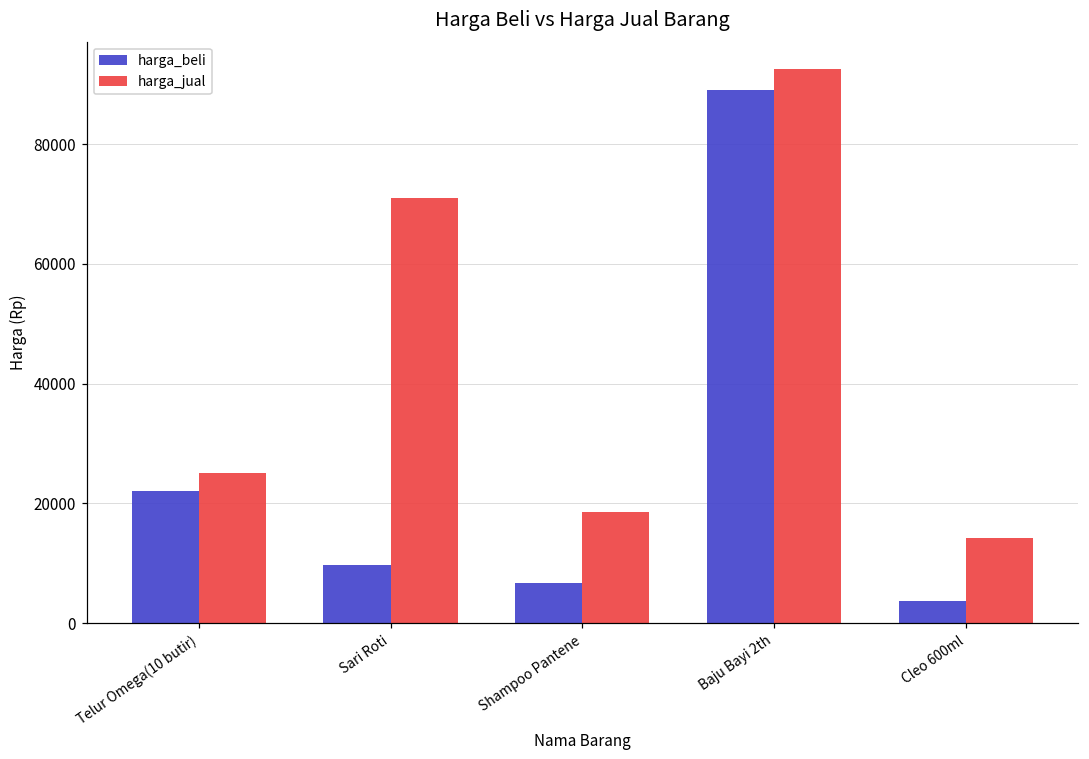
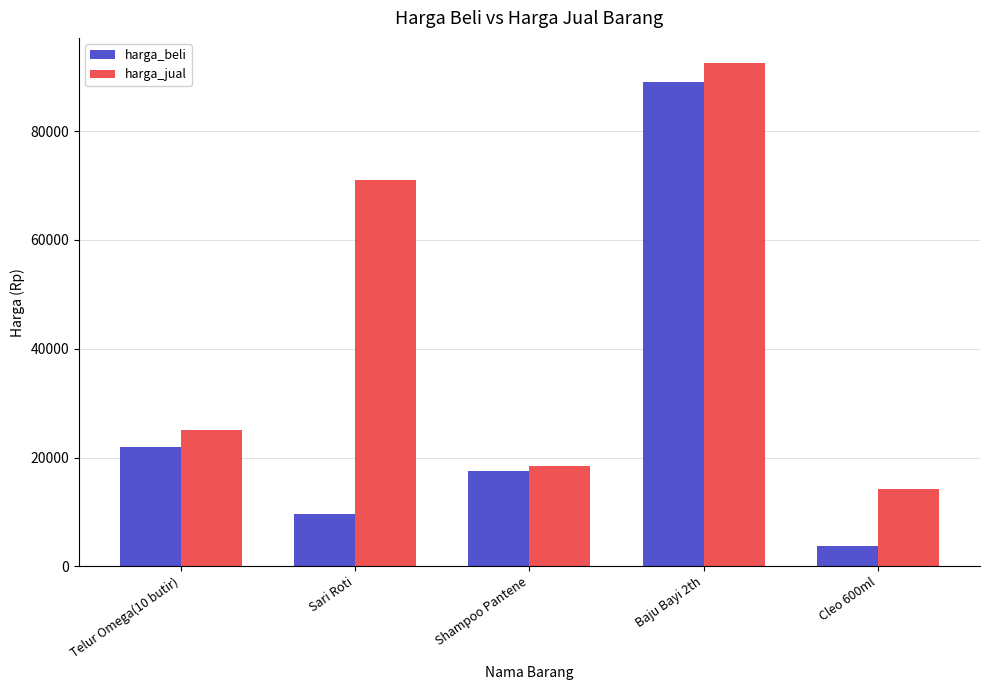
  {
    "harga_beli": {
      "Telur Omega(10 butir)": 22000,
      "Sari Roti": 10000,
-     "Shampoo Pantene": 7000,
+     "Shampoo Pantene": 18000,
      "Baju Bayi 2th": 89000,
      "Cleo 600ml": 4000
    },
    "harga_jual": {
      "Telur Omega(10 butir)": 25000,
      "Sari Roti": 71000,
      "Shampoo Pantene": 19000,
      "Baju Bayi 2th": 93000,
      "Cleo 600ml": 14000
    }
  }
